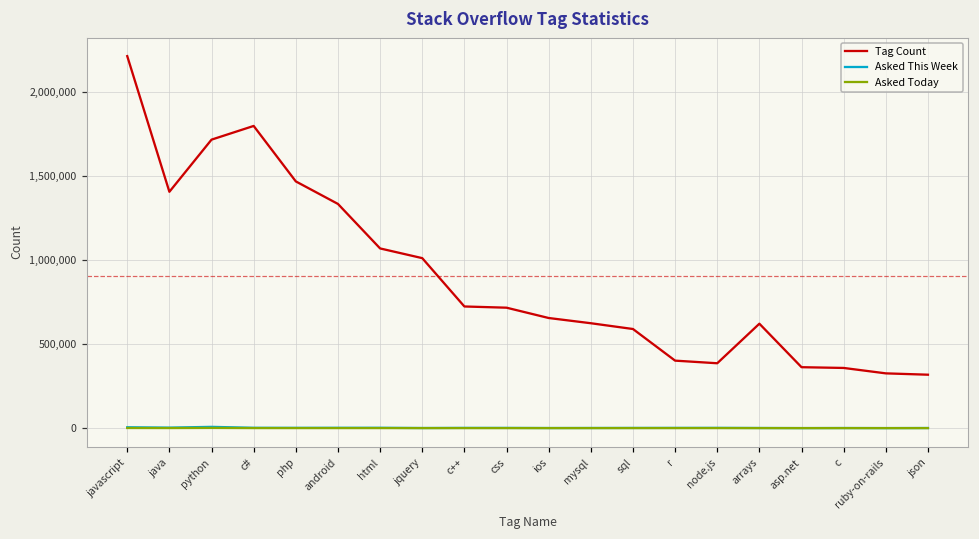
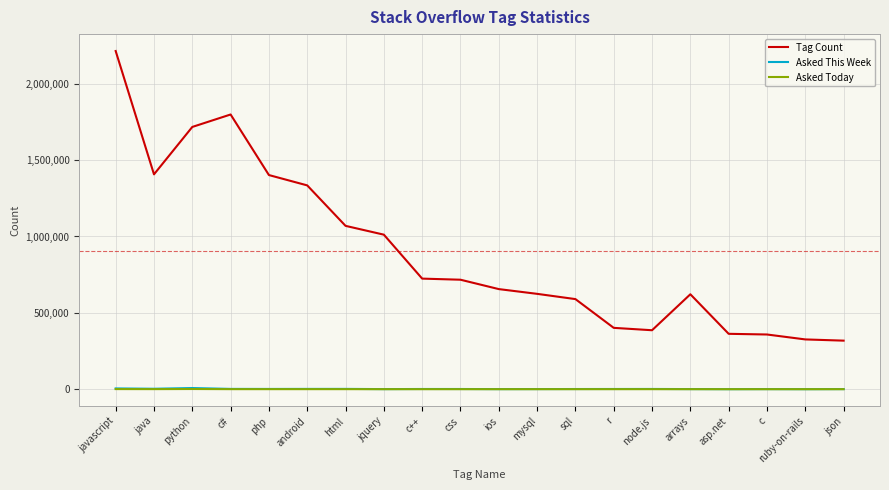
  {
    "Tag Count": {
      "javascript": "2,210,000",
      "java": "1,410,000",
      "python": "1,720,000",
      "c#": "1,800,000",
-     "php": "1,470,000",
+     "php": "1,400,000",
      "android": "1,330,000",
      "html": "1,070,000",
      "jquery": "1,010,000",
      "c++": "720,000",
      "css": "720,000",
      "ios": "660,000",
      "mysql": "620,000",
      "sql": "590,000",
      "r": "400,000",
      "node.js": "390,000",
      "arrays": "620,000",
      "asp.net": "360,000",
      "c": "360,000",
      "ruby-on-rails": "330,000",
      "json": "320,000"
    }
  }
